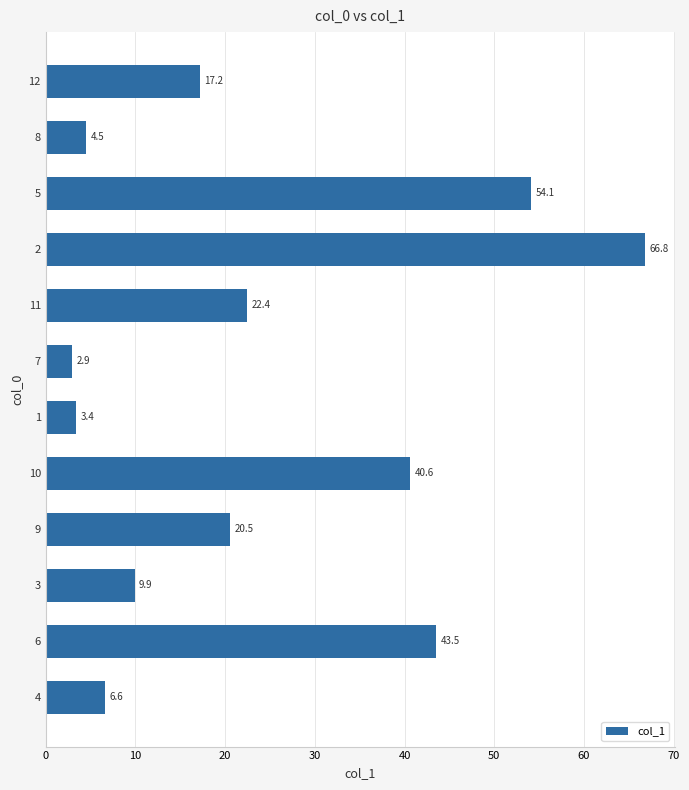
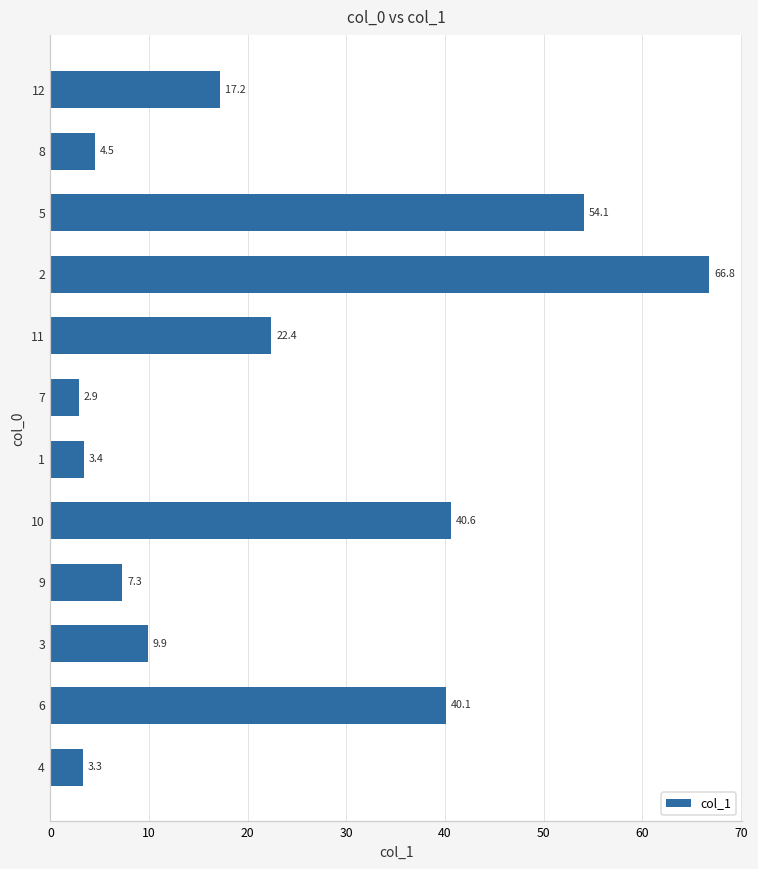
  {
    "12": 17.2,
    "8": 4.5,
    "5": 54.1,
    "2": 66.8,
    "11": 22.4,
    "7": 2.9,
    "1": 3.4,
    "10": 40.6,
-   "9": 20.5,
+   "9": 7.3,
    "3": 9.9,
-   "6": 43.5,
-   "4": 6.6
+   "6": 40.1,
+   "4": 3.3
  }
